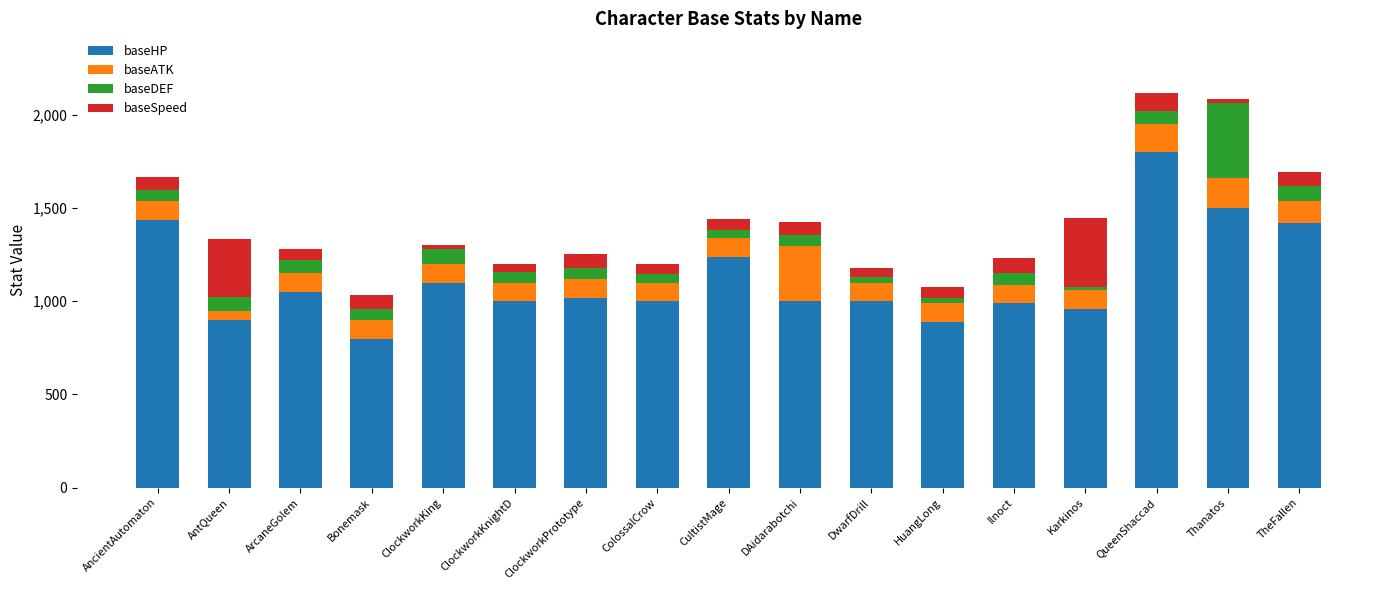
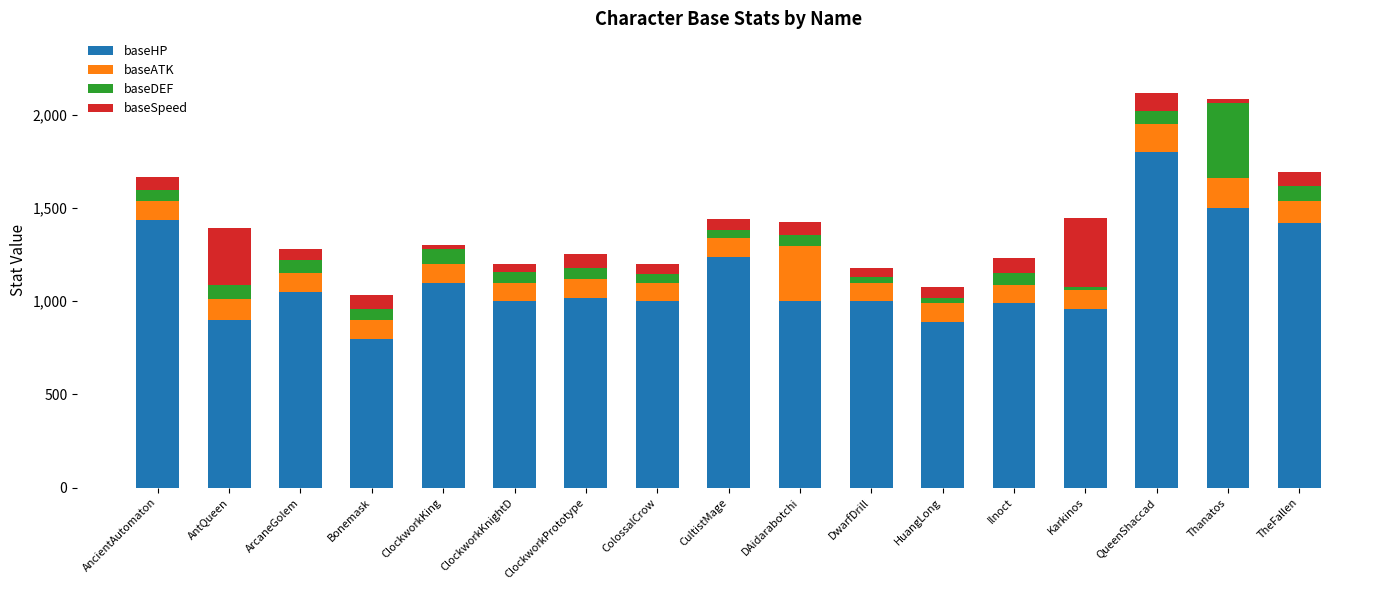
  {
    "baseHP": {
      "AncientAutomaton": "1,440",
      "AntQueen": "900",
      "ArcaneGolem": "1,050",
      "Bonemask": "800",
      "ClockworkKing": "1,100",
      "ClockworkKnightD": "1,000",
      "ClockworkPrototype": "1,020",
      "ColossalCrow": "1,000",
      "CultistMage": "1,240",
      "DAidarabotchi": "1,000",
      "DwarfDrill": "1,000",
      "HuangLong": "890",
      "Ilnoct": "990",
      "Karkinos": "960",
      "QueenShaccad": "1,800",
      "Thanatos": "1,500",
      "TheFallen": "1,420"
    },
    "baseATK": {
      "AncientAutomaton": "100",
-     "AntQueen": "50",
+     "AntQueen": "110",
      "ArcaneGolem": "100",
      "Bonemask": "100",
      "ClockworkKing": "100",
      "ClockworkKnightD": "100",
      "ClockworkPrototype": "100",
      "ColossalCrow": "100",
      "CultistMage": "100",
      "DAidarabotchi": "300",
      "DwarfDrill": "100",
      "HuangLong": "100",
      "Ilnoct": "100",
      "Karkinos": "100",
      "QueenShaccad": "150",
      "Thanatos": "160",
      "TheFallen": "120"
    },
    "baseDEF": {
      "AncientAutomaton": "60",
      "AntQueen": "80",
      "ArcaneGolem": "70",
      "Bonemask": "60",
      "ClockworkKing": "80",
      "ClockworkKnightD": "60",
      "ClockworkPrototype": "60",
      "ColossalCrow": "50",
      "CultistMage": "40",
      "DAidarabotchi": "60",
      "DwarfDrill": "30",
      "HuangLong": "30",
      "Ilnoct": "60",
      "Karkinos": "20",
      "QueenShaccad": "70",
      "Thanatos": "400",
      "TheFallen": "80"
    },
    "baseSpeed": {
      "AncientAutomaton": "70",
      "AntQueen": "310",
      "ArcaneGolem": "60",
      "Bonemask": "70",
      "ClockworkKing": "20",
      "ClockworkKnightD": "50",
      "ClockworkPrototype": "80",
      "ColossalCrow": "60",
      "CultistMage": "60",
      "DAidarabotchi": "70",
      "DwarfDrill": "50",
      "HuangLong": "60",
      "Ilnoct": "80",
      "Karkinos": "370",
      "QueenShaccad": "100",
      "Thanatos": "20",
      "TheFallen": "80"
    }
  }
